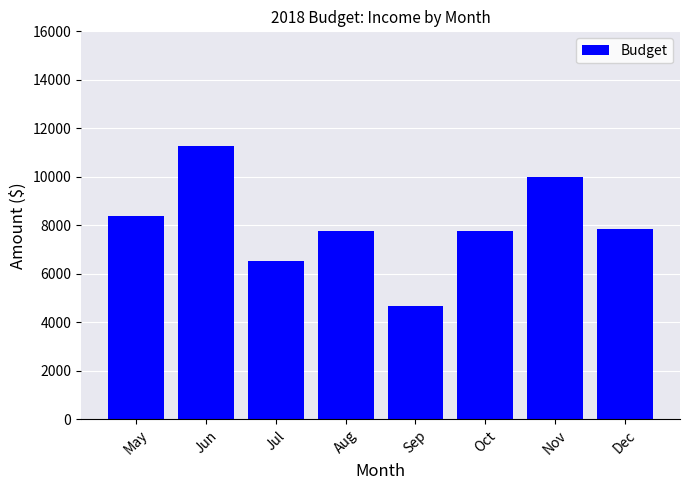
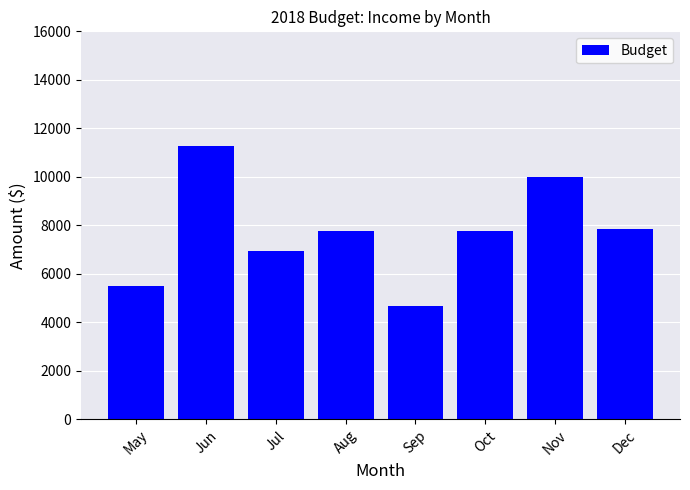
  {
-   "May": 8400,
+   "May": 5500,
    "Jun": 11300,
-   "Jul": 6500,
+   "Jul": 7000,
    "Aug": 7800,
    "Sep": 4700,
    "Oct": 7800,
    "Nov": 10000,
    "Dec": 7900
  }
